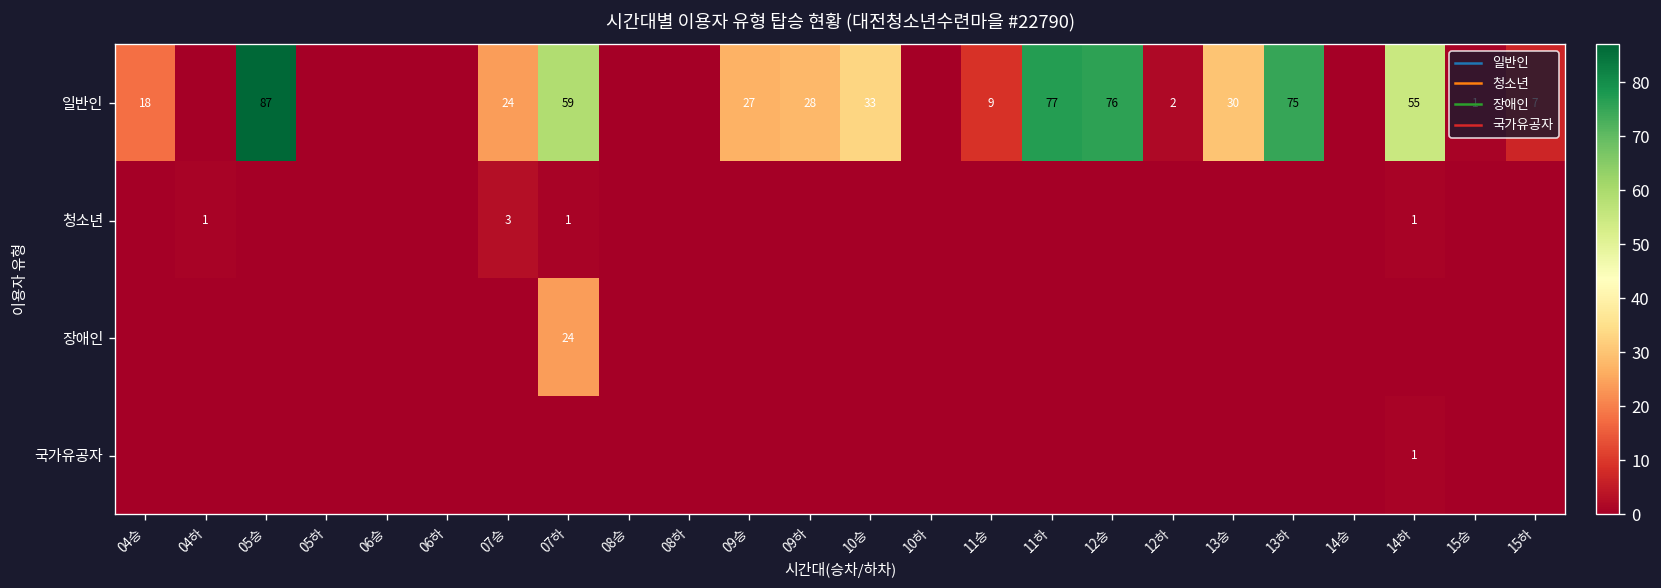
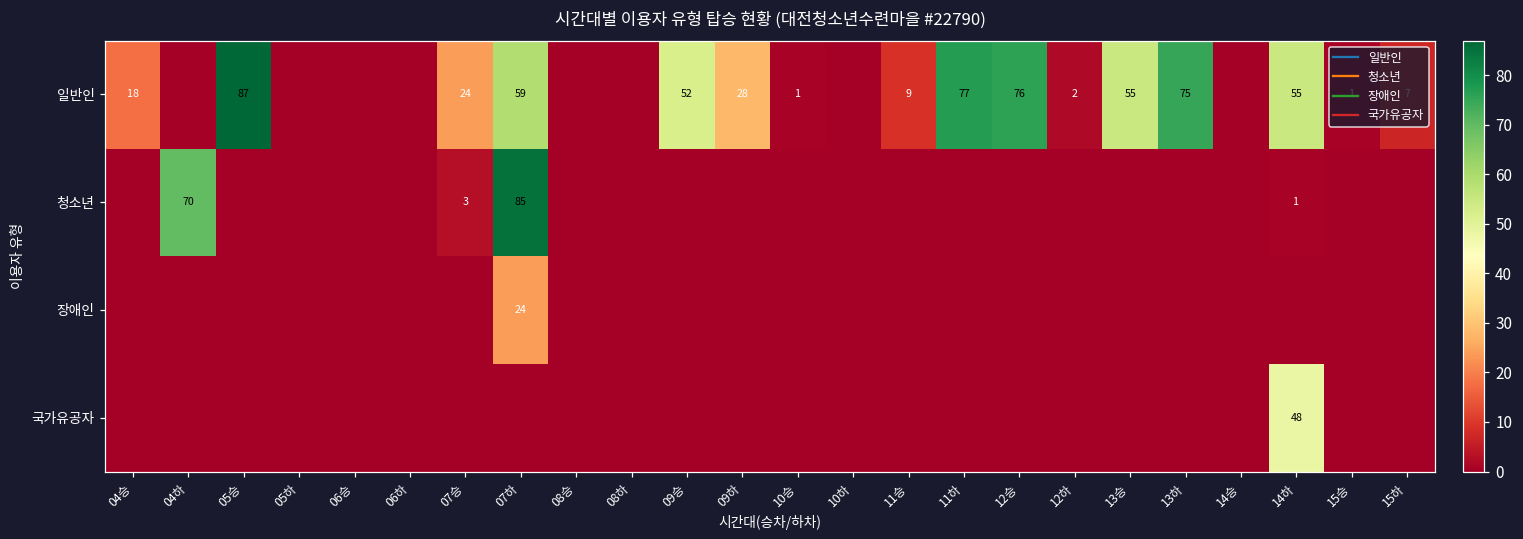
  {
    "일반인": {
      "04승": 18,
      "05승": 87,
      "07승": 24,
      "07하": 59,
-     "09승": 27,
+     "09승": 52,
      "09하": 28,
-     "10승": 33,
+     "10승": 1,
      "11승": 9,
      "11하": 77,
      "12승": 76,
      "12하": 2,
-     "13승": 30,
+     "13승": 55,
      "13하": 75,
      "14하": 55
    },
    "청소년": {
-     "04하": 1,
+     "04하": 70,
      "07승": 3,
-     "07하": 1,
+     "07하": 85,
      "14하": 1
    },
    "장애인": {
      "07하": 24
    },
    "국가유공자": {
-     "14하": 1
+     "14하": 48
    }
  }
